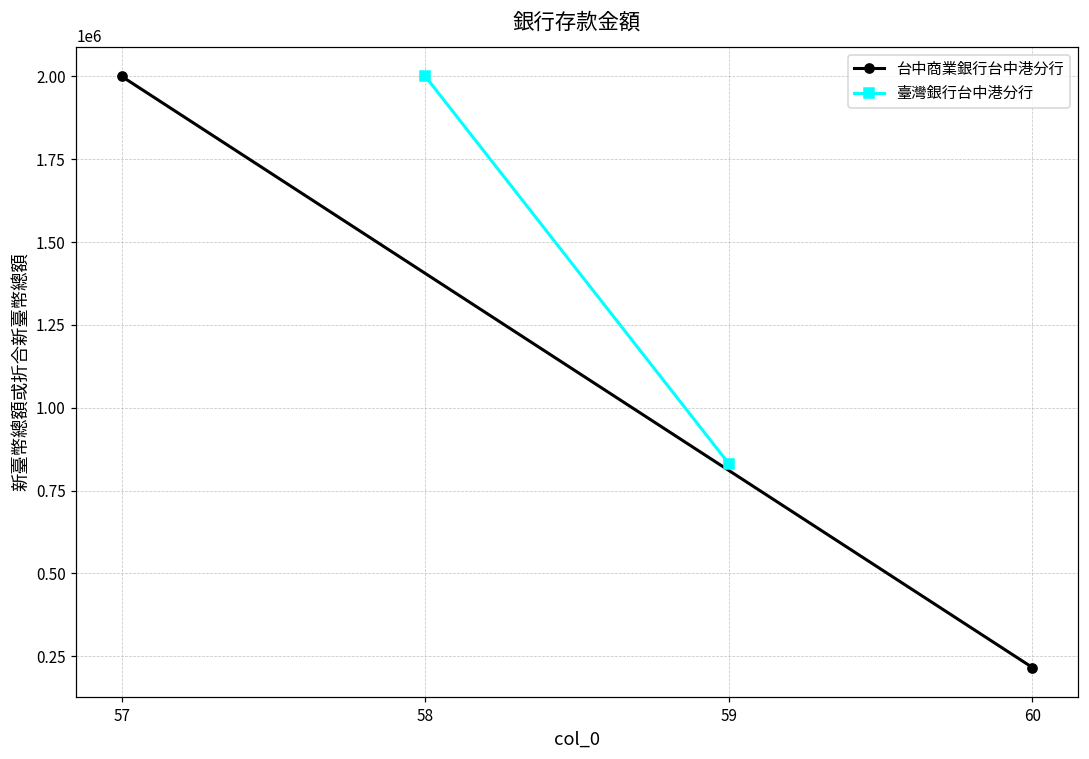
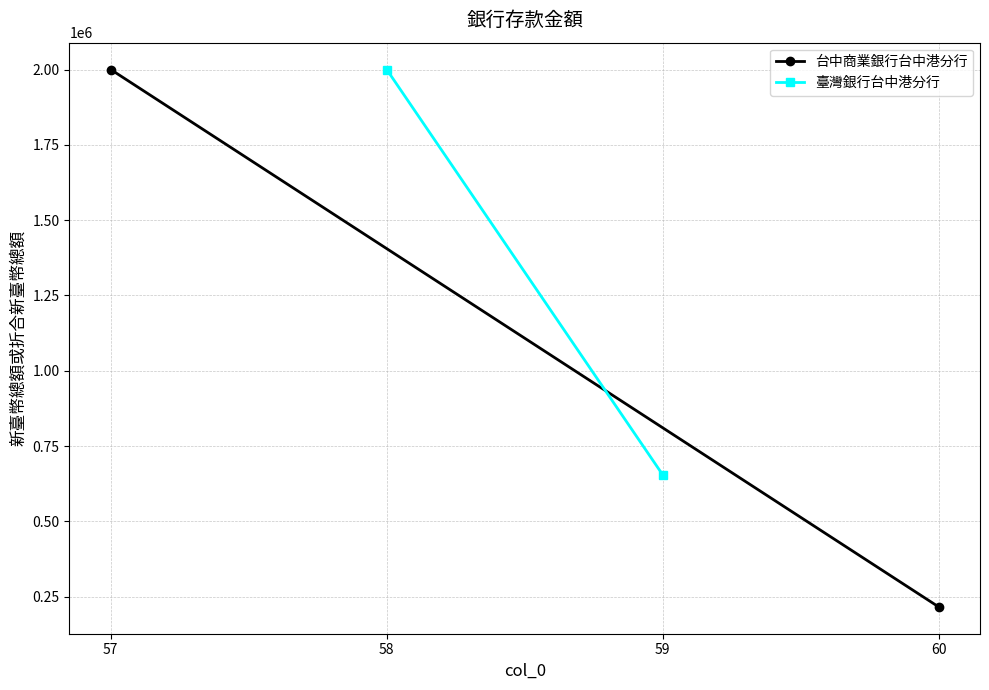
  {
    "台中商業銀行台中港分行": {
      "57": 2000000,
      "60": 220000
    },
    "臺灣銀行台中港分行": {
      "58": 2000000,
-     "59": 830000
+     "59": 650000
    }
  }
